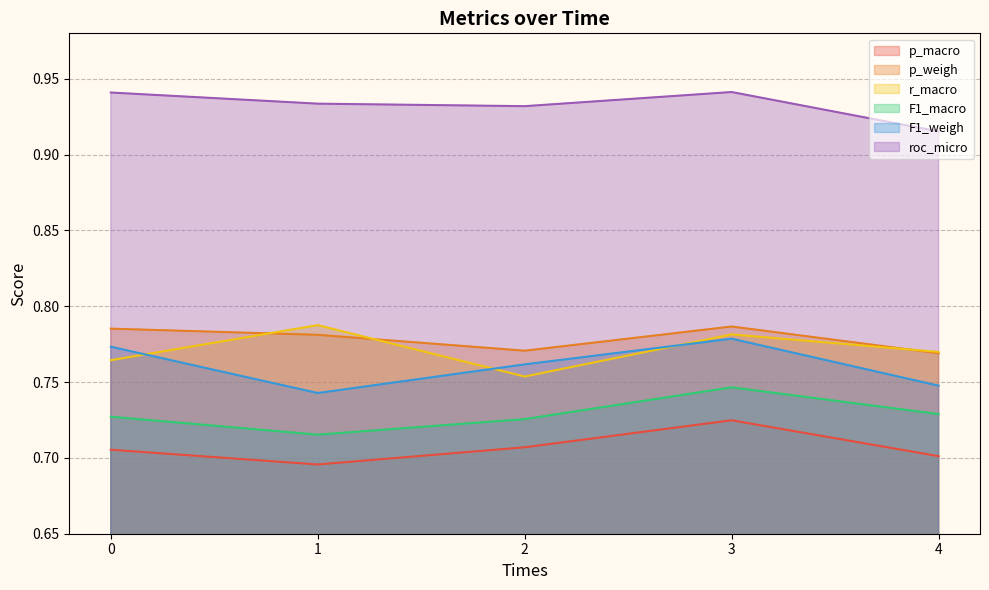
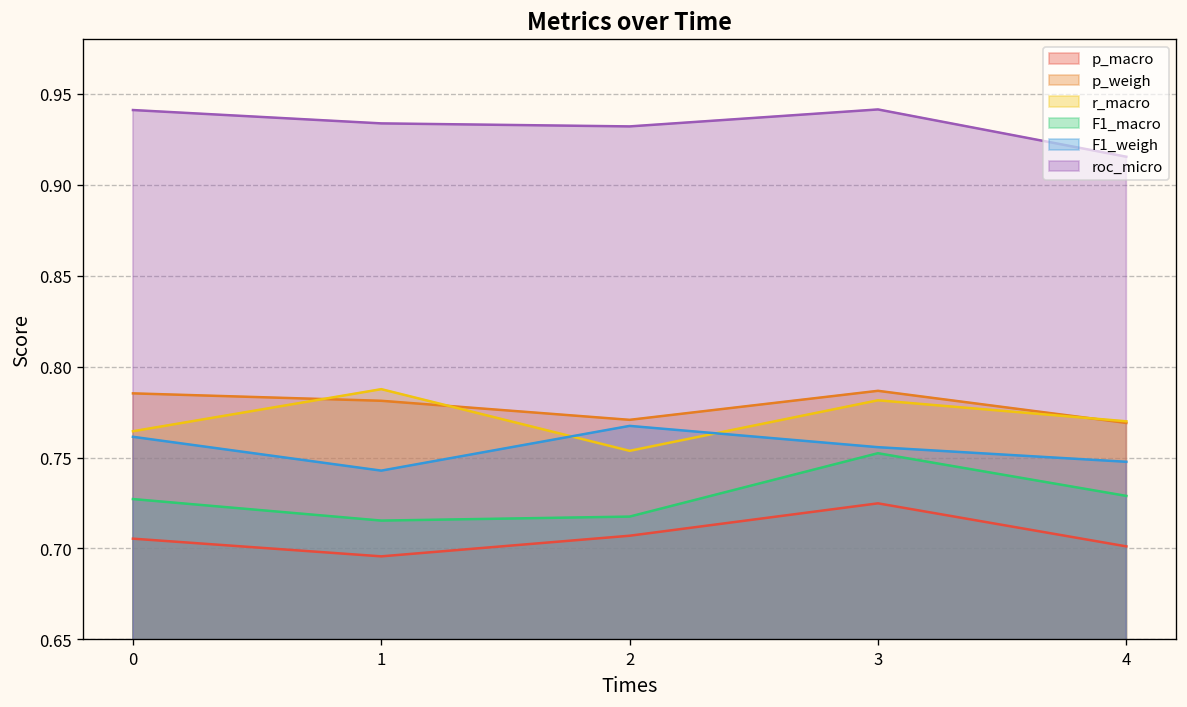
  {
    "F1_macro": {
      "0": 0.727,
      "1": 0.715,
-     "2": 0.726,
-     "3": 0.747,
+     "2": 0.718,
+     "3": 0.752,
      "4": 0.729
    },
    "F1_weigh": {
-     "0": 0.773,
+     "0": 0.761,
      "1": 0.743,
-     "2": 0.762,
-     "3": 0.779,
+     "2": 0.767,
+     "3": 0.756,
      "4": 0.748
    },
    "roc_micro": {
      "0": 0.941,
      "1": 0.934,
      "2": 0.932,
      "3": 0.941
    }
  }
